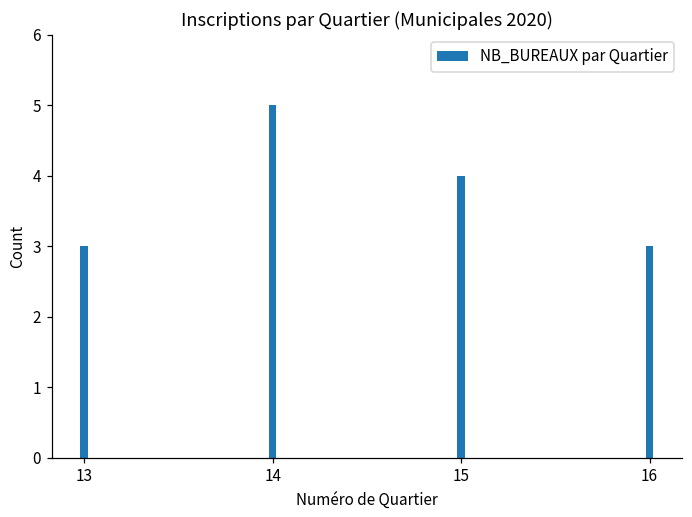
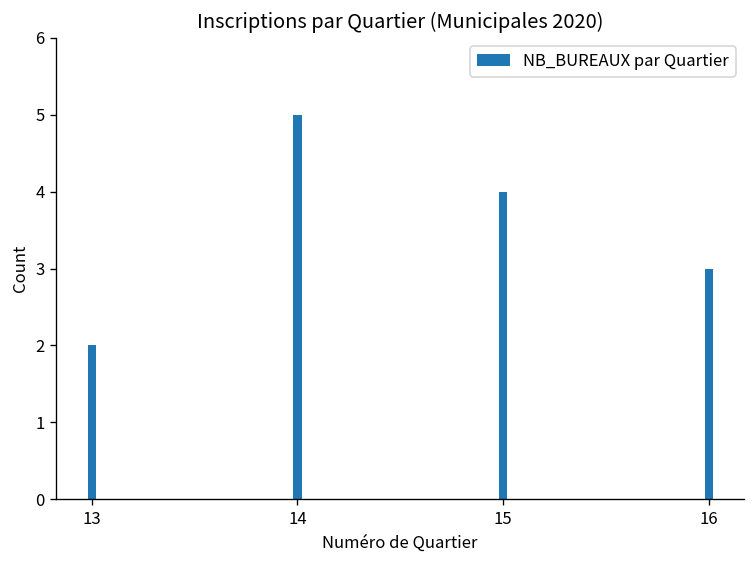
  {
-   "13": 3,
+   "13": 2,
    "14": 5,
    "15": 4,
    "16": 3
  }
